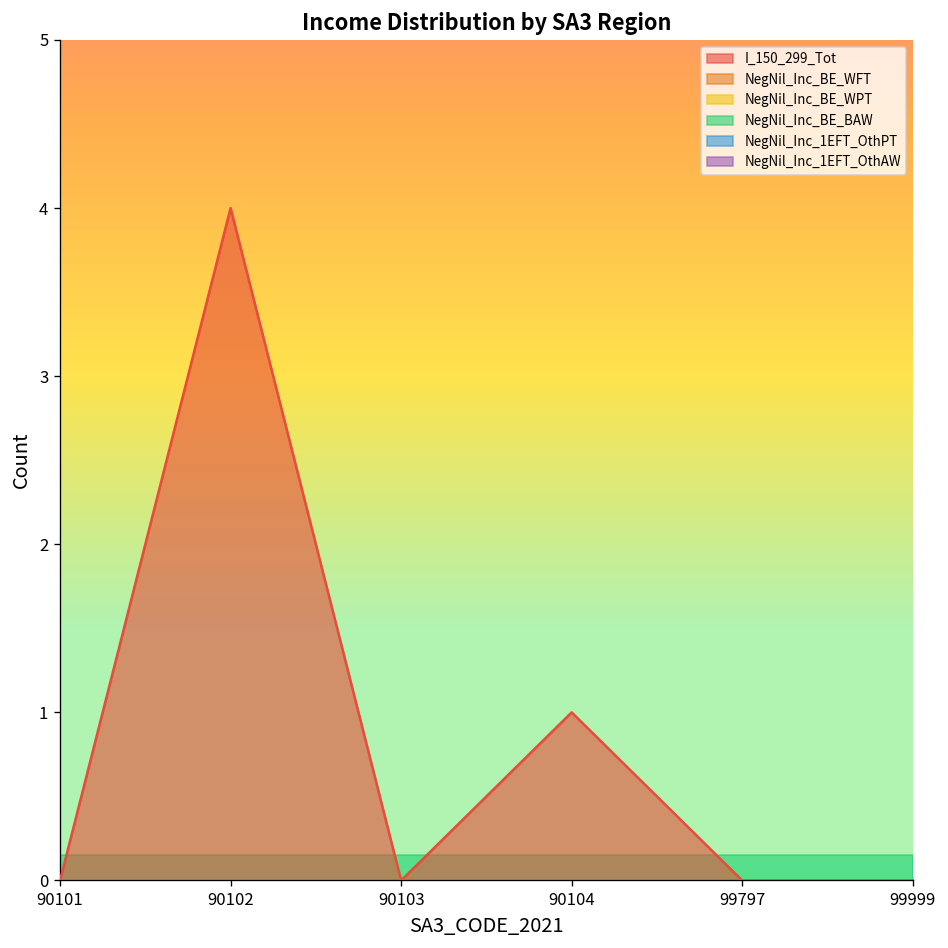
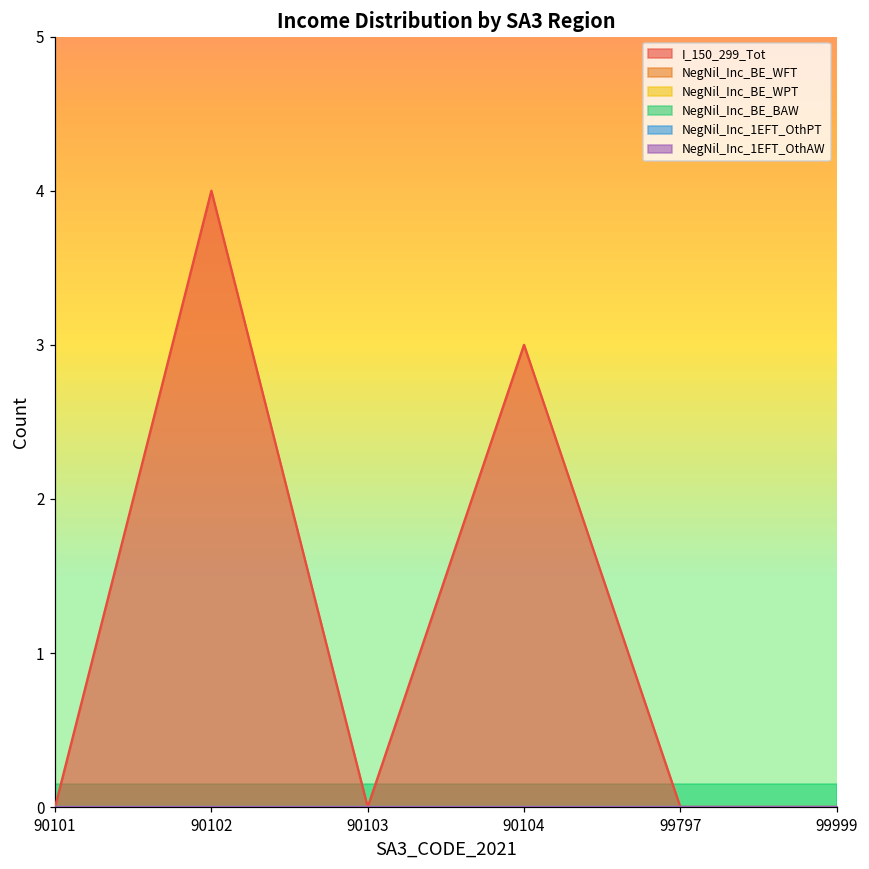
  {
    "I_150_299_Tot": {
      "90102": 4,
-     "90104": 1
+     "90104": 3
    }
  }
